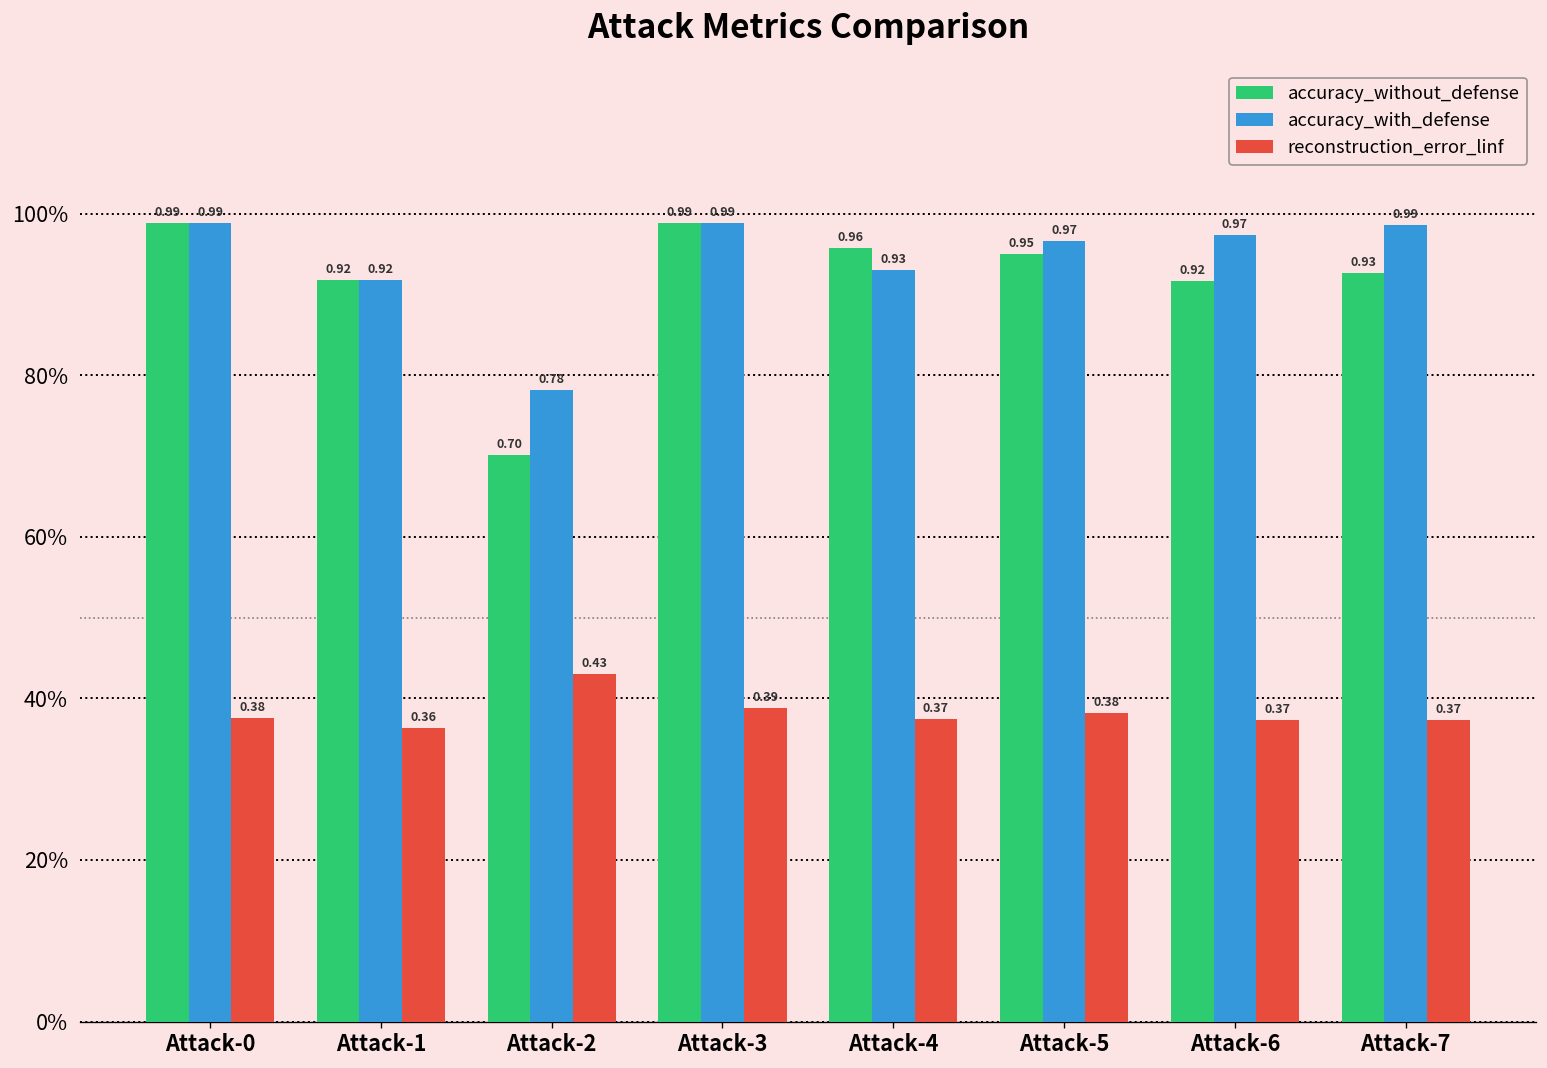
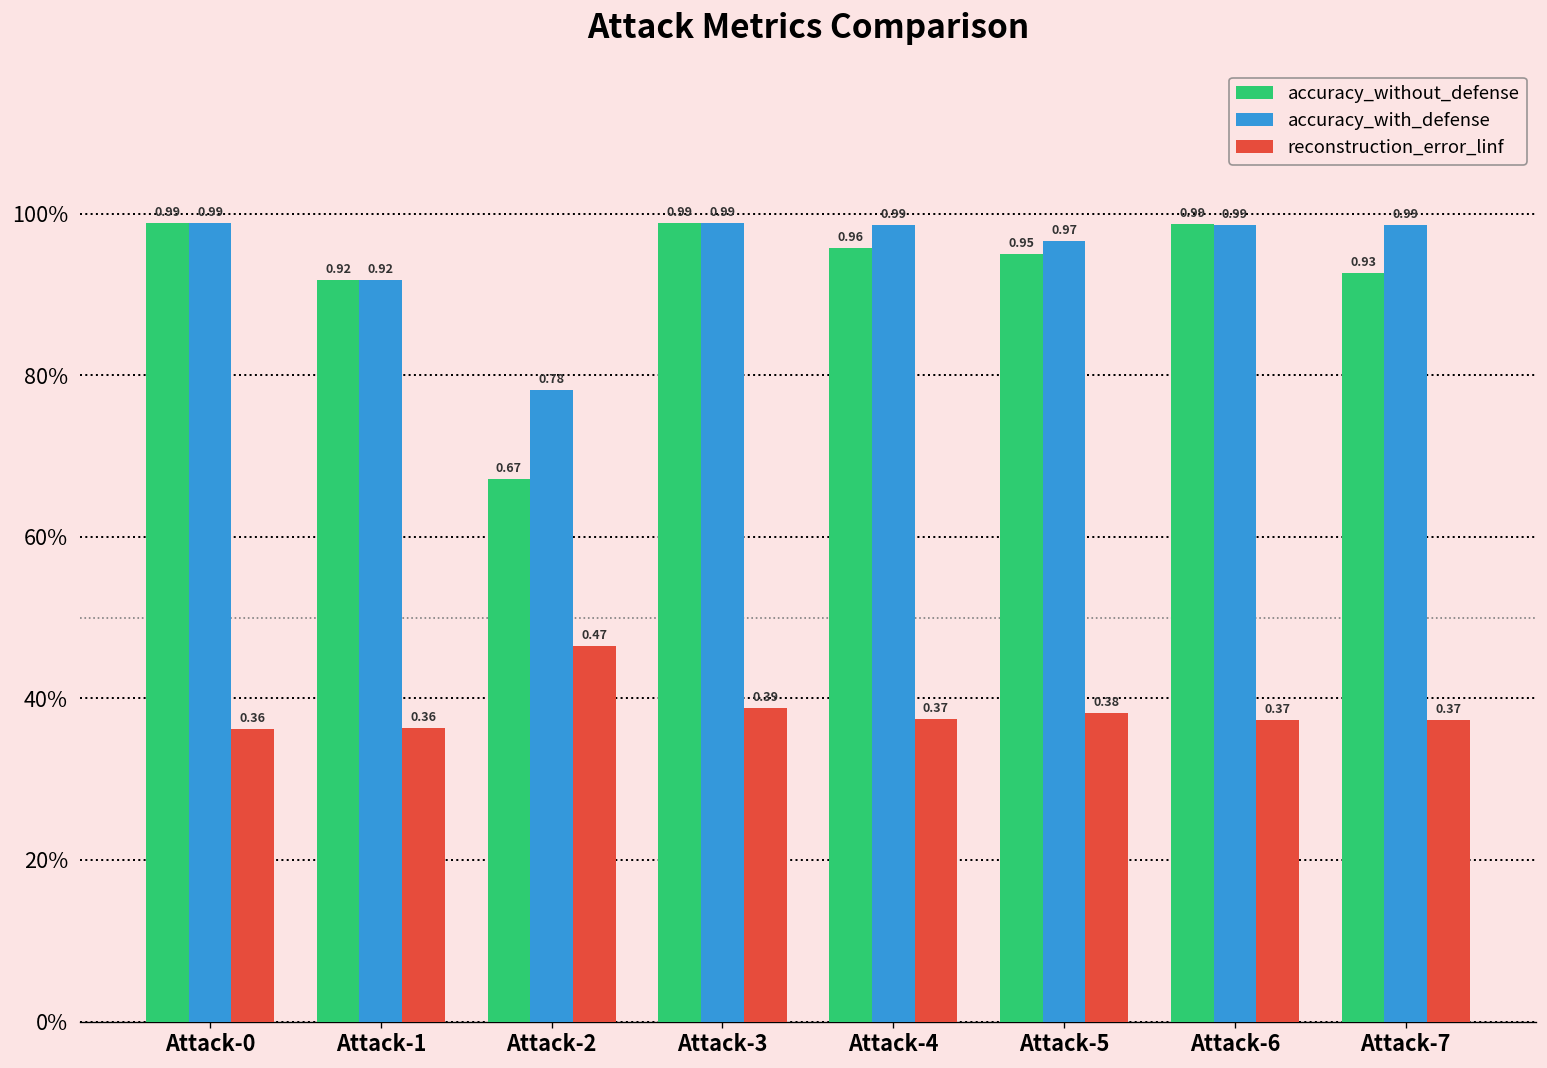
  {
    "accuracy_without_defense": {
      "Attack-0": 0.99,
      "Attack-1": 0.92,
-     "Attack-2": 0.70,
+     "Attack-2": 0.67,
      "Attack-3": 0.99,
      "Attack-4": 0.96,
      "Attack-5": 0.95,
-     "Attack-6": 0.92,
+     "Attack-6": 0.99,
      "Attack-7": 0.93
    },
    "accuracy_with_defense": {
      "Attack-0": 0.99,
      "Attack-1": 0.92,
      "Attack-2": 0.78,
      "Attack-3": 0.99,
-     "Attack-4": 0.93,
+     "Attack-4": 0.99,
      "Attack-5": 0.97,
-     "Attack-6": 0.97,
+     "Attack-6": 0.99,
      "Attack-7": 0.99
    },
    "reconstruction_error_linf": {
-     "Attack-0": 0.38,
+     "Attack-0": 0.36,
      "Attack-1": 0.36,
-     "Attack-2": 0.43,
+     "Attack-2": 0.47,
      "Attack-3": 0.39,
      "Attack-4": 0.37,
      "Attack-5": 0.38,
      "Attack-6": 0.37,
      "Attack-7": 0.37
    }
  }
